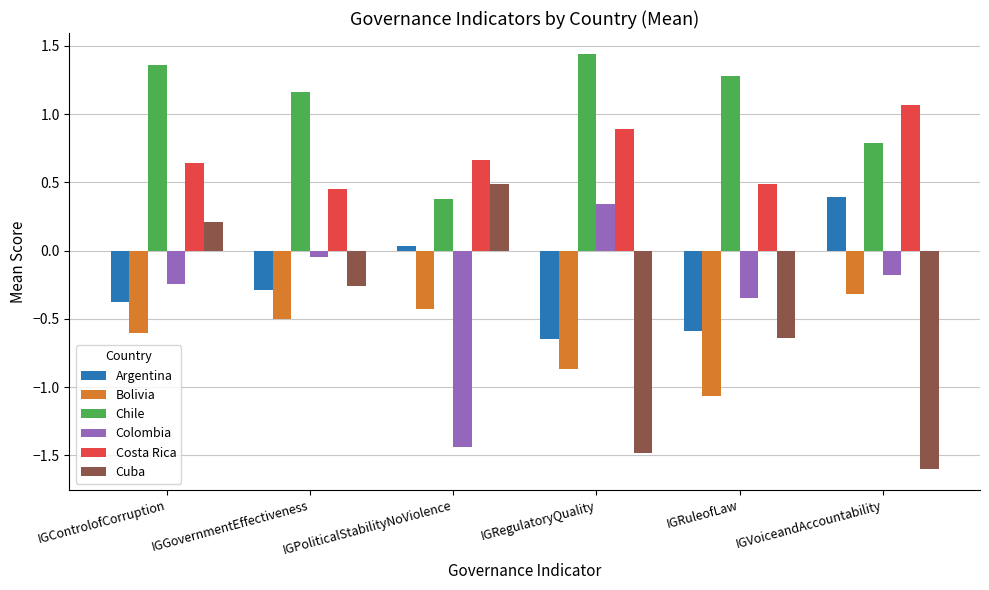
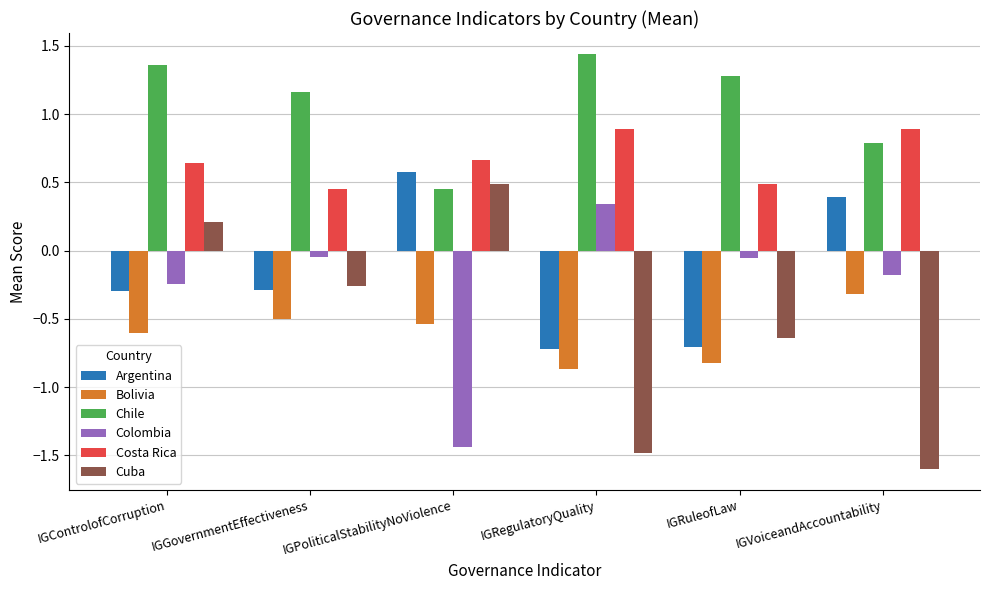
  {
    "Argentina": {
-     "IGControlofCorruption": -0.38,
+     "IGControlofCorruption": -0.29,
      "IGGovernmentEffectiveness": -0.29,
-     "IGPoliticalStabilityNoViolence": 0.04,
-     "IGRegulatoryQuality": -0.65,
-     "IGRuleofLaw": -0.59,
+     "IGPoliticalStabilityNoViolence": 0.57,
+     "IGRegulatoryQuality": -0.72,
+     "IGRuleofLaw": -0.71,
      "IGVoiceandAccountability": 0.39
    },
    "Bolivia": {
      "IGControlofCorruption": -0.60,
      "IGGovernmentEffectiveness": -0.50,
-     "IGPoliticalStabilityNoViolence": -0.43,
+     "IGPoliticalStabilityNoViolence": -0.54,
      "IGRegulatoryQuality": -0.87,
-     "IGRuleofLaw": -1.06,
+     "IGRuleofLaw": -0.82,
      "IGVoiceandAccountability": -0.32
    },
    "Chile": {
      "IGControlofCorruption": 1.36,
      "IGGovernmentEffectiveness": 1.16,
-     "IGPoliticalStabilityNoViolence": 0.38,
+     "IGPoliticalStabilityNoViolence": 0.45,
      "IGRegulatoryQuality": 1.44,
      "IGRuleofLaw": 1.28,
      "IGVoiceandAccountability": 0.79
    },
    "Colombia": {
      "IGControlofCorruption": -0.25,
      "IGGovernmentEffectiveness": -0.04,
      "IGPoliticalStabilityNoViolence": -1.44,
      "IGRegulatoryQuality": 0.34,
-     "IGRuleofLaw": -0.35,
+     "IGRuleofLaw": -0.06,
      "IGVoiceandAccountability": -0.18
    },
    "Costa Rica": {
      "IGControlofCorruption": 0.64,
      "IGGovernmentEffectiveness": 0.45,
      "IGPoliticalStabilityNoViolence": 0.67,
      "IGRegulatoryQuality": 0.89,
      "IGRuleofLaw": 0.49,
-     "IGVoiceandAccountability": 1.07
+     "IGVoiceandAccountability": 0.89
    },
    "Cuba": {
      "IGControlofCorruption": 0.21,
      "IGGovernmentEffectiveness": -0.26,
      "IGPoliticalStabilityNoViolence": 0.49,
      "IGRegulatoryQuality": -1.48,
      "IGRuleofLaw": -0.64,
      "IGVoiceandAccountability": -1.60
    }
  }
